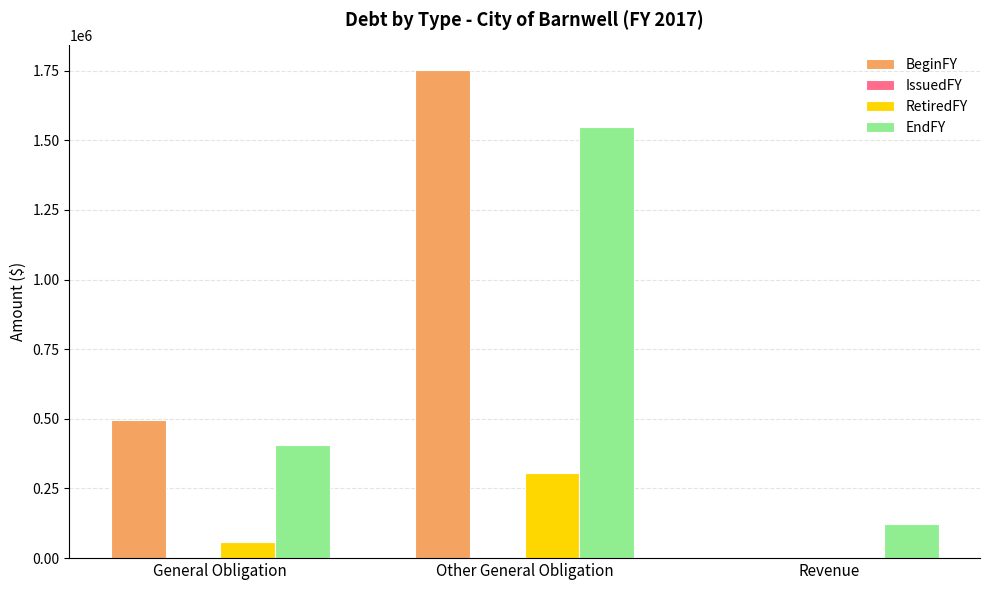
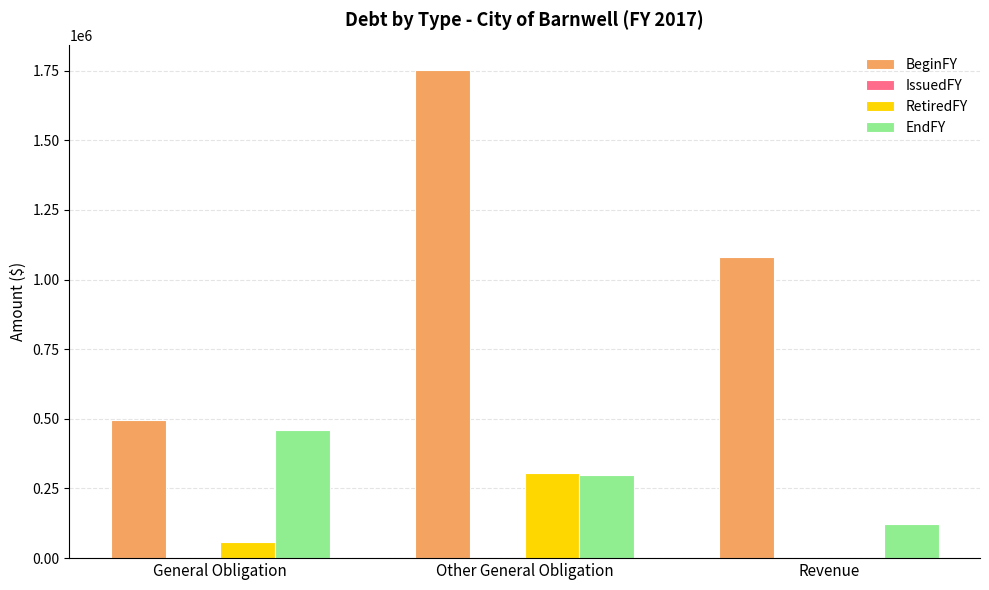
  {
    "BeginFY": {
      "General Obligation": 500000,
      "Other General Obligation": 1750000,
-     "Revenue": 0
+     "Revenue": 1080000
    },
    "IssuedFY": {
      "General Obligation": 0,
      "Other General Obligation": 0,
      "Revenue": 0
    },
    "RetiredFY": {
      "General Obligation": 60000,
      "Other General Obligation": 300000,
      "Revenue": 0
    },
    "EndFY": {
-     "General Obligation": 410000,
-     "Other General Obligation": 1550000,
+     "General Obligation": 460000,
+     "Other General Obligation": 300000,
      "Revenue": 120000
    }
  }
